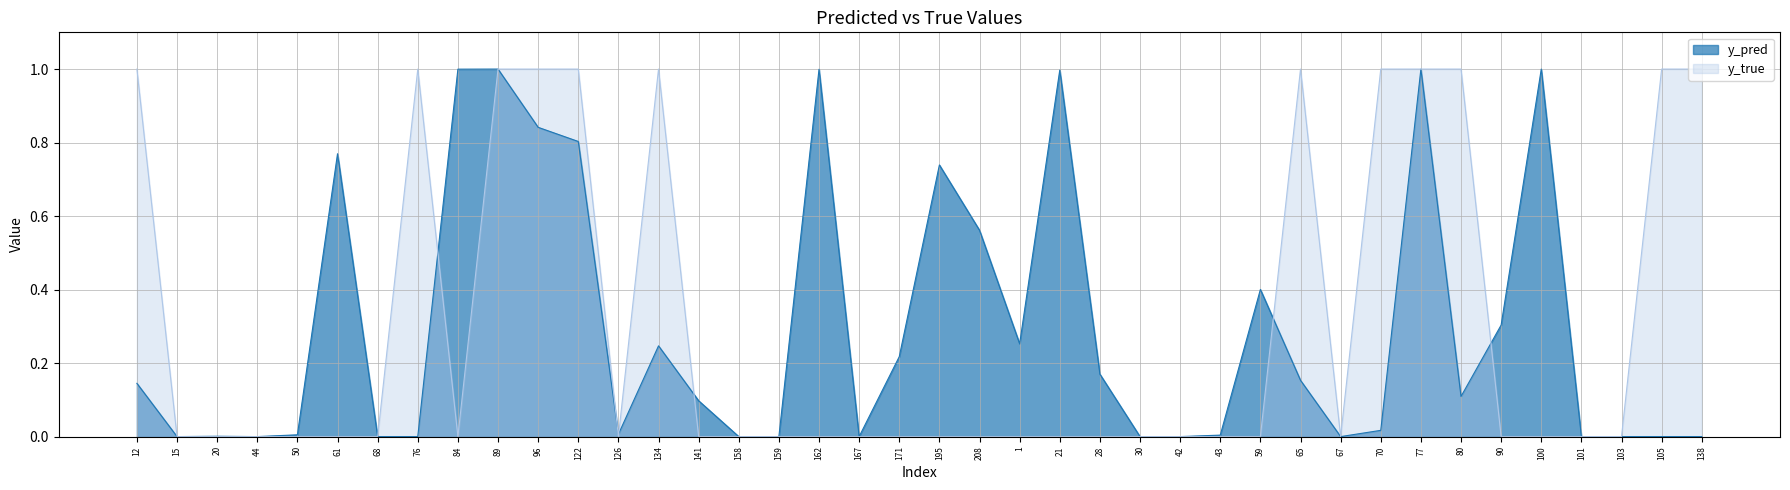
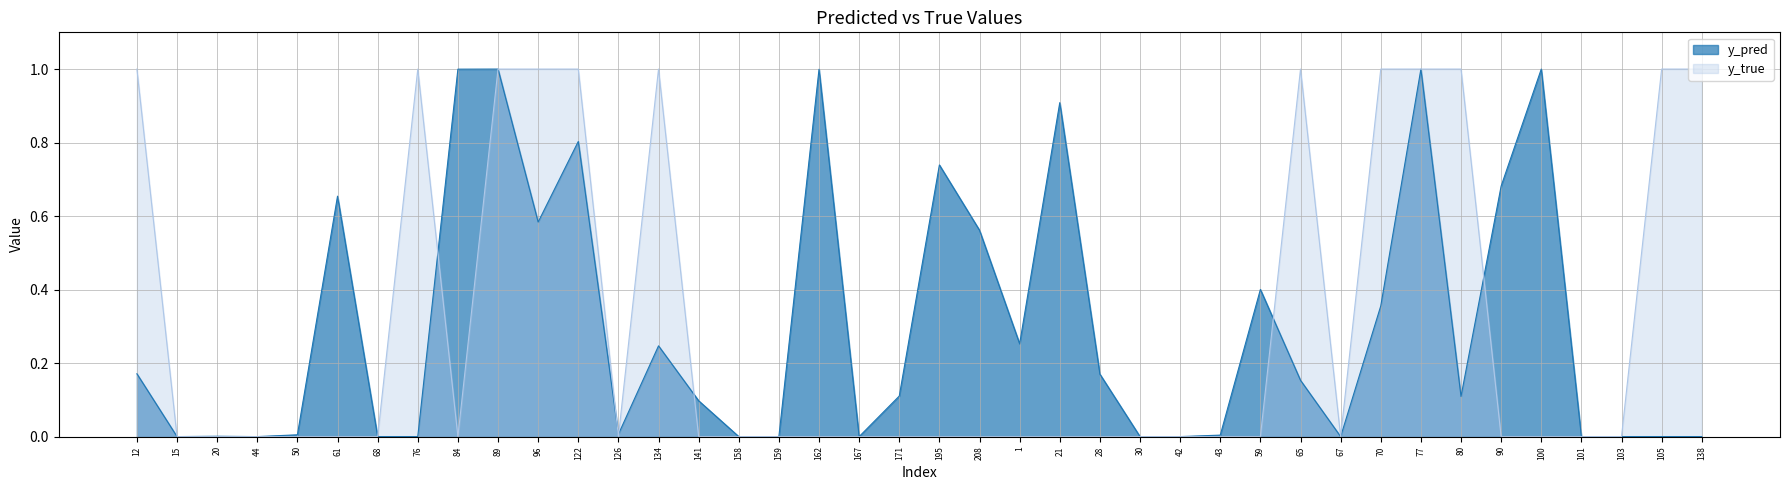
  {
    "y_pred": {
-     "12": 0.14,
-     "61": 0.77,
+     "12": 0.17,
+     "61": 0.65,
      "76": 0.00,
      "84": 1.00,
-     "96": 0.84,
+     "96": 0.58,
      "122": 0.80,
      "134": 0.25,
      "141": 0.10,
      "162": 1.00,
-     "171": 0.22,
+     "171": 0.11,
      "195": 0.74,
      "208": 0.56,
      "1": 0.25,
-     "21": 1.00,
+     "21": 0.91,
      "28": 0.17,
      "59": 0.40,
      "65": 0.15,
-     "70": 0.02,
+     "70": 0.36,
      "80": 0.11,
-     "90": 0.30,
+     "90": 0.68,
      "100": 1.00,
      "105": 0.00,
      "138": 0.00
    },
    "y_true": {
      "12": 1.00,
      "61": 0.00,
      "76": 1.00,
      "84": 0.00,
      "96": 1.00,
      "122": 1.00,
      "134": 1.00,
      "141": 0.00,
      "162": 0.00,
      "171": 0.00,
      "195": 0.00,
      "208": 0.00,
      "1": 0.00,
      "21": 0.00,
      "28": 0.00,
      "59": 0.00,
      "65": 1.00,
      "70": 1.00,
      "80": 1.00,
      "90": 0.00,
      "100": 0.00,
      "105": 1.00
    }
  }
